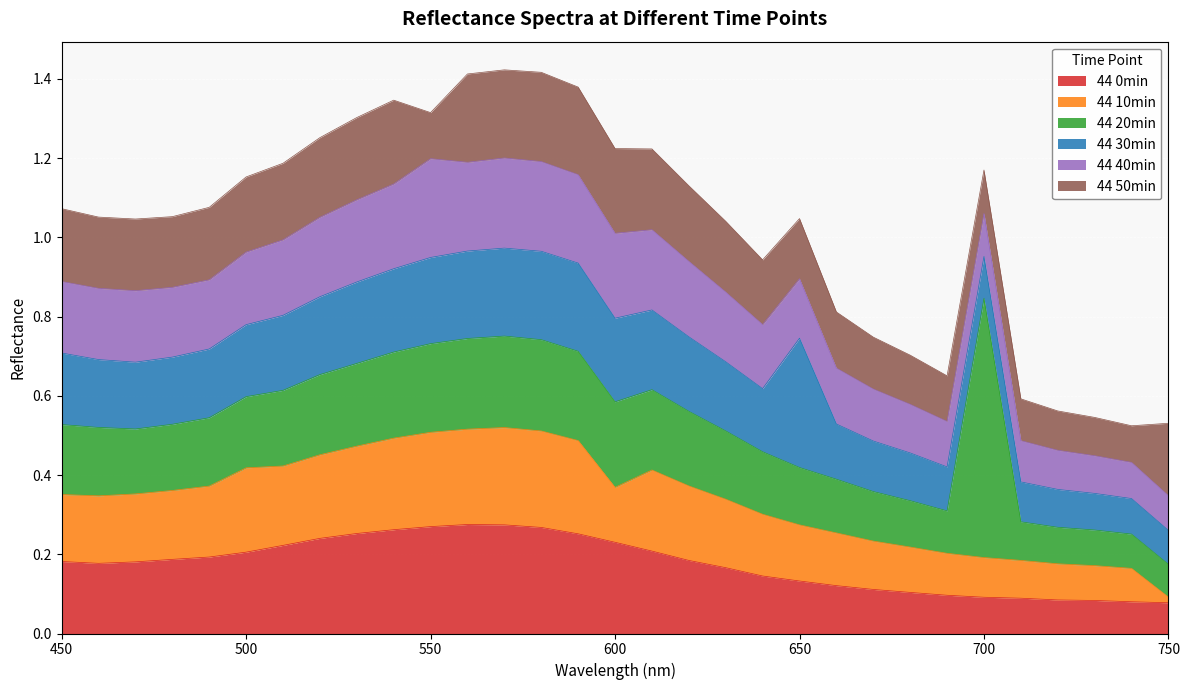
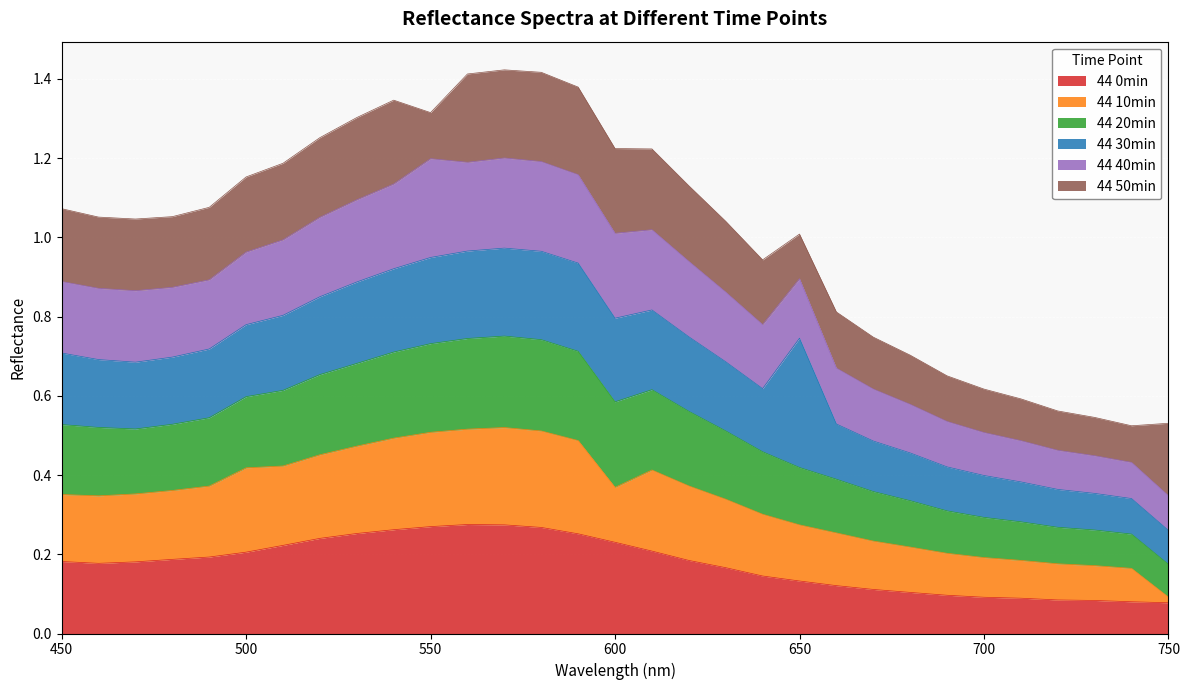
  {
    "44 0min": {
      "450": 0.18,
      "500": 0.21,
      "550": 0.27,
      "600": 0.23,
      "650": 0.13,
      "700": 0.09,
      "750": 0.08
    },
    "44 10min": {
      "450": 0.17,
      "500": 0.21,
      "550": 0.24,
      "600": 0.14,
      "650": 0.14,
      "700": 0.10,
      "750": 0.01
    },
    "44 20min": {
      "450": 0.18,
      "500": 0.18,
      "550": 0.22,
      "600": 0.22,
      "650": 0.14,
-     "700": 0.65,
+     "700": 0.10,
      "750": 0.08
    },
    "44 30min": {
      "450": 0.18,
      "500": 0.18,
      "550": 0.22,
      "600": 0.21,
      "650": 0.33,
      "700": 0.11,
      "750": 0.09
    },
    "44 40min": {
      "450": 0.18,
      "500": 0.18,
      "550": 0.25,
      "600": 0.21,
      "650": 0.15,
      "700": 0.11,
      "750": 0.09
    },
    "44 50min": {
      "450": 0.18,
      "500": 0.19,
      "550": 0.12,
      "600": 0.21,
-     "650": 0.15,
+     "650": 0.11,
      "700": 0.11,
      "750": 0.18
    }
  }
